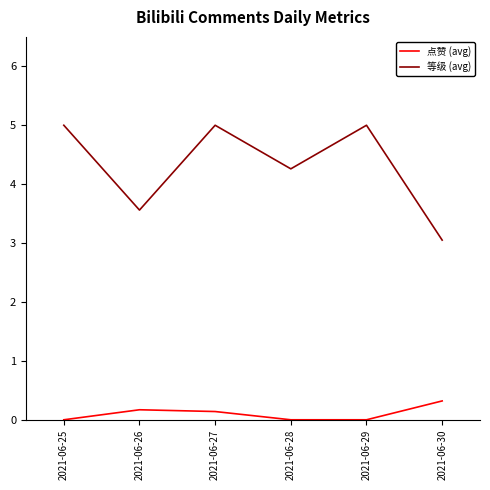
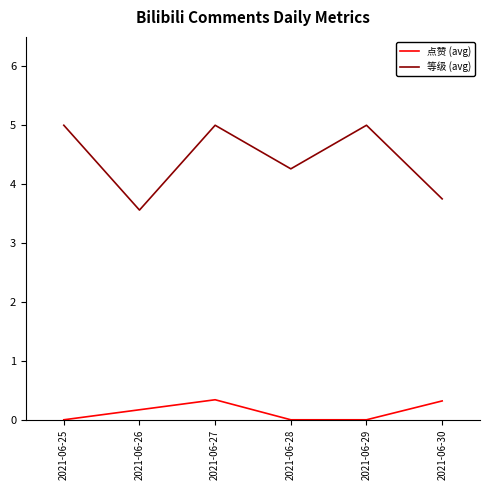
  {
    "点赞 (avg)": {
      "2021-06-25": 0.0,
      "2021-06-26": 0.2,
-     "2021-06-27": 0.1,
+     "2021-06-27": 0.3,
      "2021-06-28": 0.0,
      "2021-06-29": 0.0,
      "2021-06-30": 0.3
    },
    "等级 (avg)": {
      "2021-06-25": 5.0,
      "2021-06-26": 3.6,
      "2021-06-27": 5.0,
      "2021-06-28": 4.3,
      "2021-06-29": 5.0,
-     "2021-06-30": 3.1
+     "2021-06-30": 3.8
    }
  }
